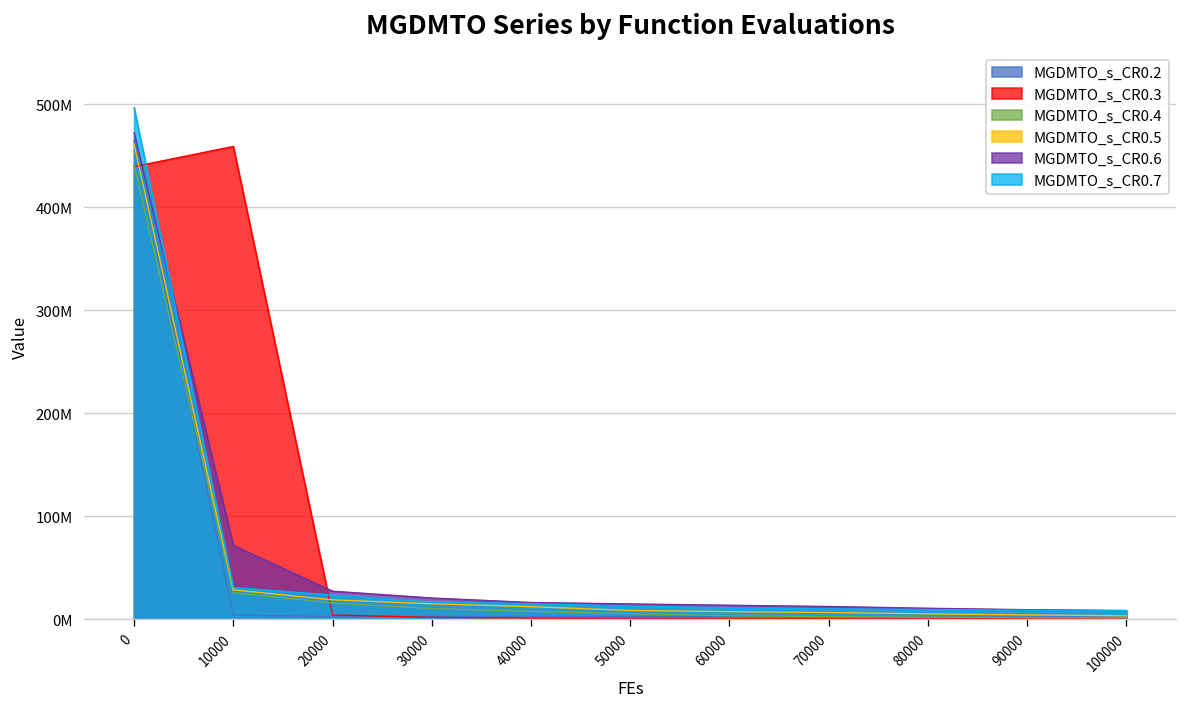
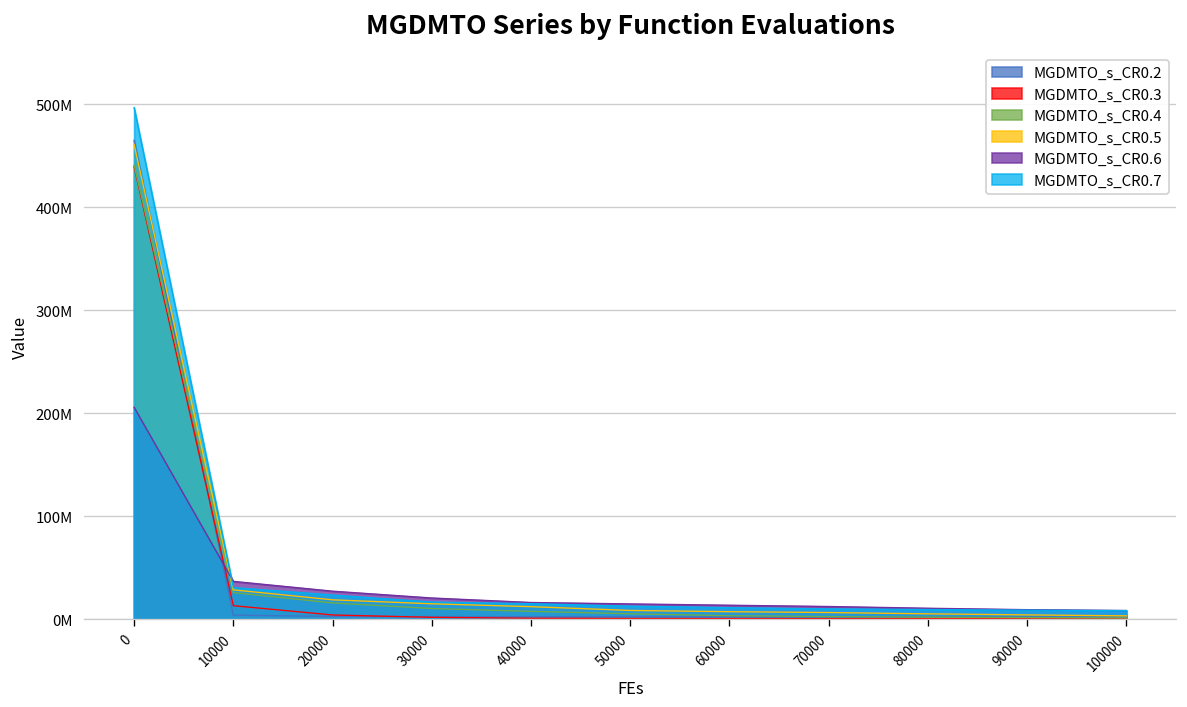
  {
    "MGDMTO_s_CR0.2": {
      "0": 460000000,
      "10000": 0
    },
    "MGDMTO_s_CR0.3": {
-     "10000": 460000000
+     "10000": 10000000
    },
    "MGDMTO_s_CR0.4": {
      "20000": 20000000,
      "30000": 10000000,
      "40000": 10000000
    },
    "MGDMTO_s_CR0.5": {
      "0": 460000000,
      "20000": 20000000,
      "50000": 10000000,
      "60000": 10000000,
      "70000": 10000000
    },
    "MGDMTO_s_CR0.6": {
-     "0": 470000000,
-     "10000": 70000000,
+     "0": 210000000,
+     "10000": 40000000,
      "20000": 30000000,
      "30000": 20000000
    },
    "MGDMTO_s_CR0.7": {
      "0": 500000000,
      "20000": 20000000
    }
  }
